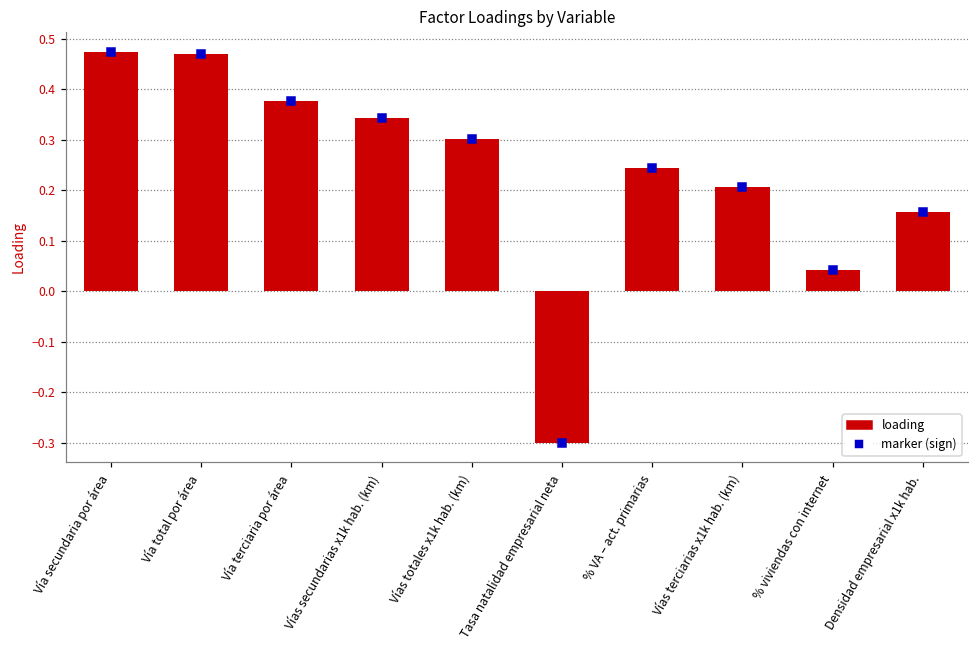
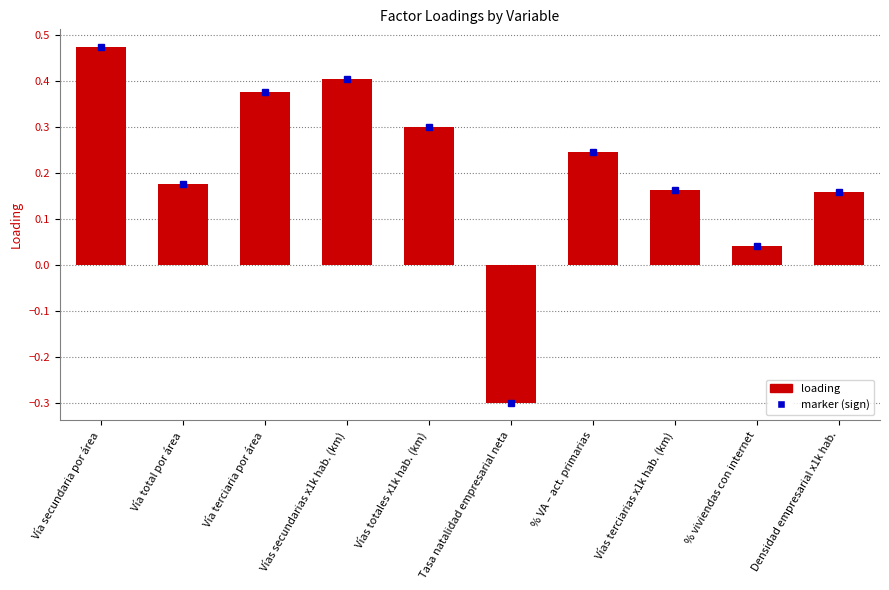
  {
    "loading": {
      "Vía secundaria por área": 0.47,
-     "Vía total por área": 0.47,
+     "Vía total por área": 0.18,
      "Vía terciaria por área": 0.38,
-     "Vías secundarias x1k hab. (km)": 0.34,
+     "Vías secundarias x1k hab. (km)": 0.40,
      "Vías totales x1k hab. (km)": 0.30,
      "Tasa natalidad empresarial neta": -0.30,
      "% VA – act. primarias": 0.25,
-     "Vías terciarias x1k hab. (km)": 0.21,
+     "Vías terciarias x1k hab. (km)": 0.16,
      "% viviendas con internet": 0.04,
      "Densidad empresarial x1k hab.": 0.16
    }
  }
